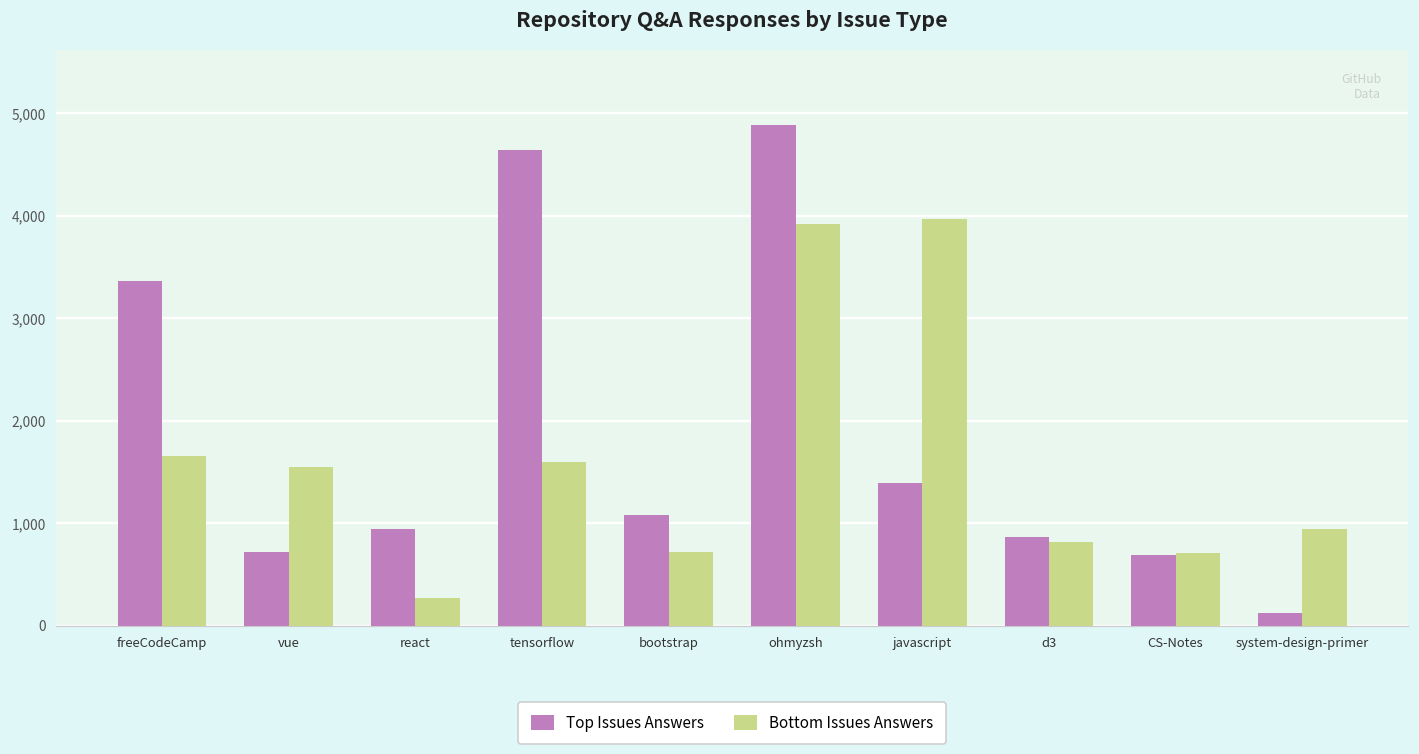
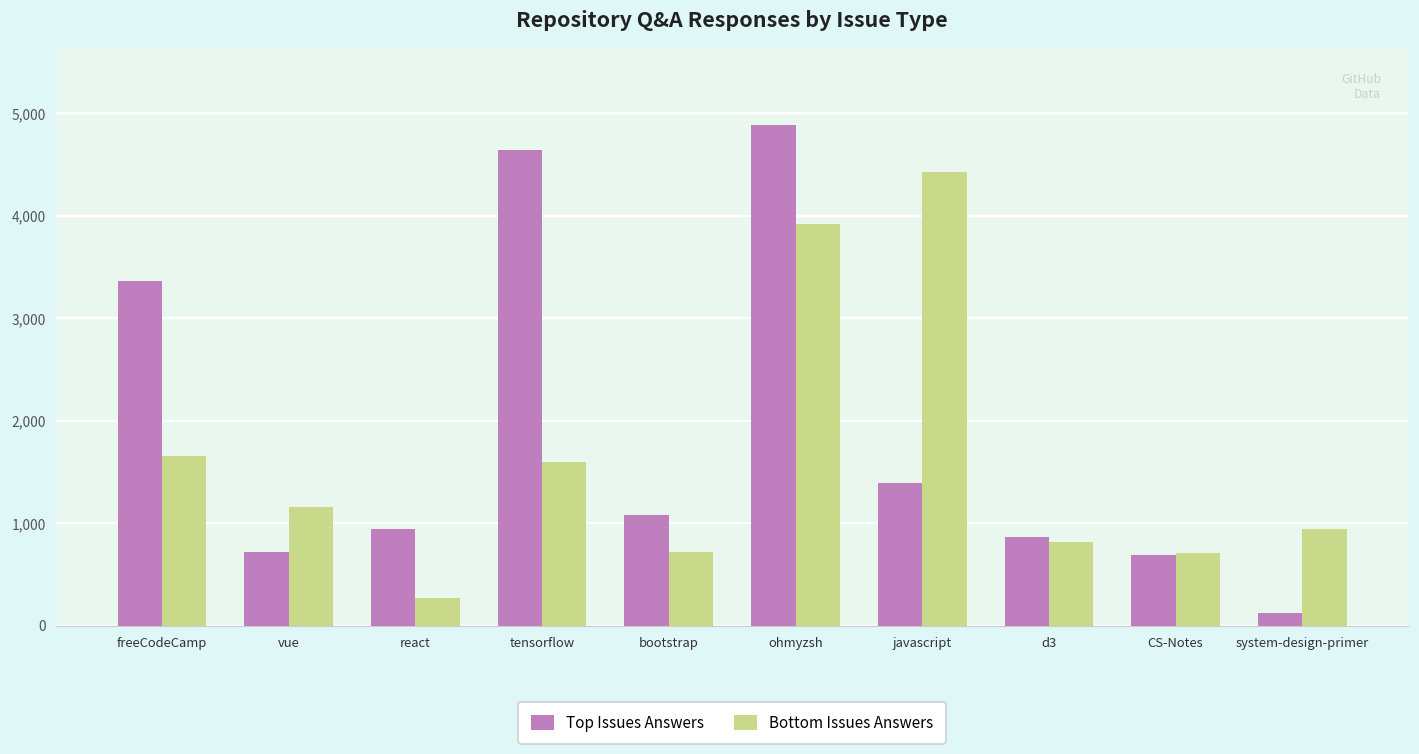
  {
    "Top Issues Answers": {
      "freeCodeCamp": "3,400",
      "vue": "700",
      "react": "900",
      "tensorflow": "4,600",
      "bootstrap": "1,100",
      "ohmyzsh": "4,900",
      "javascript": "1,400",
      "d3": "900",
      "CS-Notes": "700",
      "system-design-primer": "100"
    },
    "Bottom Issues Answers": {
      "freeCodeCamp": "1,700",
-     "vue": "1,500",
+     "vue": "1,200",
      "react": "300",
      "tensorflow": "1,600",
      "bootstrap": "700",
      "ohmyzsh": "3,900",
-     "javascript": "4,000",
+     "javascript": "4,400",
      "d3": "800",
      "CS-Notes": "700",
      "system-design-primer": "900"
    }
  }
